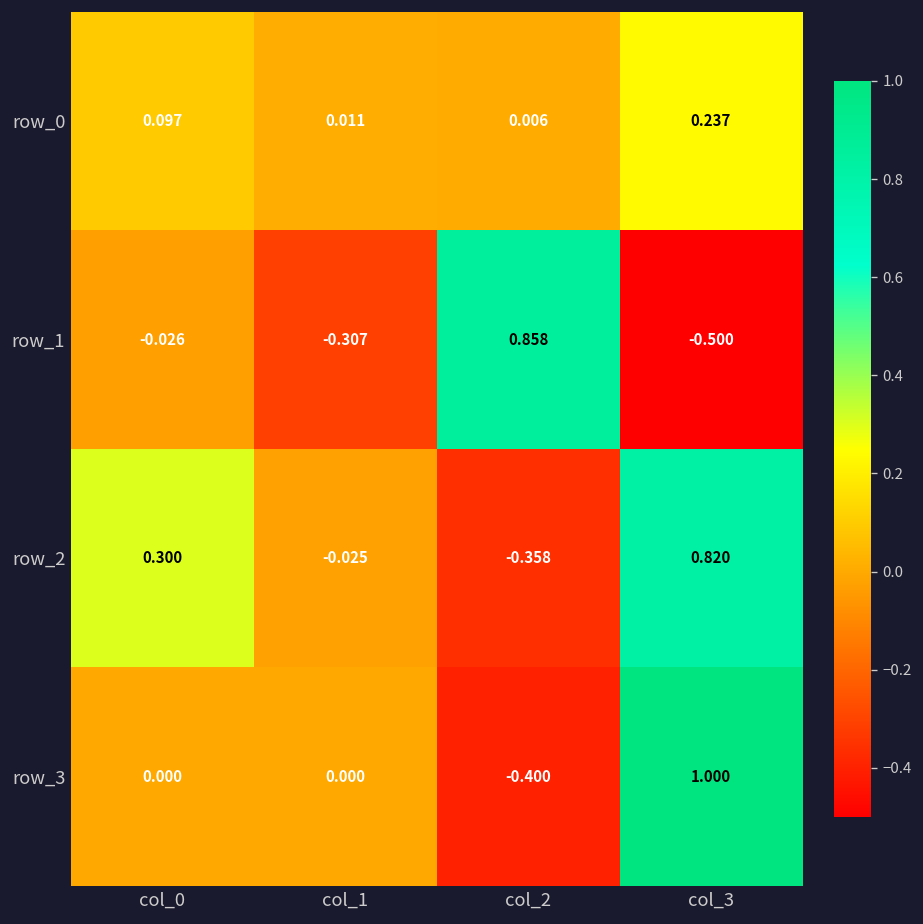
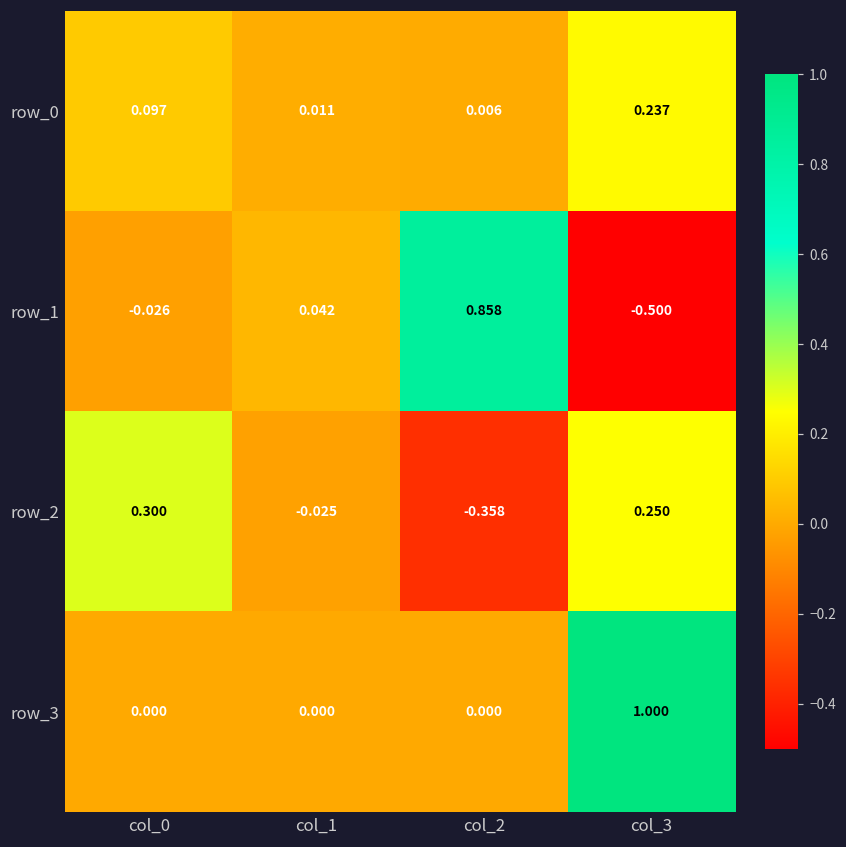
  {
    "row_0": {
      "col_0": 0.097,
      "col_1": 0.011,
      "col_2": 0.006,
      "col_3": 0.237
    },
    "row_1": {
      "col_0": -0.026,
-     "col_1": -0.307,
+     "col_1": 0.042,
      "col_2": 0.858,
      "col_3": -0.500
    },
    "row_2": {
      "col_0": 0.300,
      "col_1": -0.025,
      "col_2": -0.358,
-     "col_3": 0.820
+     "col_3": 0.250
    },
    "row_3": {
      "col_0": 0.000,
      "col_1": 0.000,
-     "col_2": -0.400,
+     "col_2": 0.000,
      "col_3": 1.000
    }
  }
